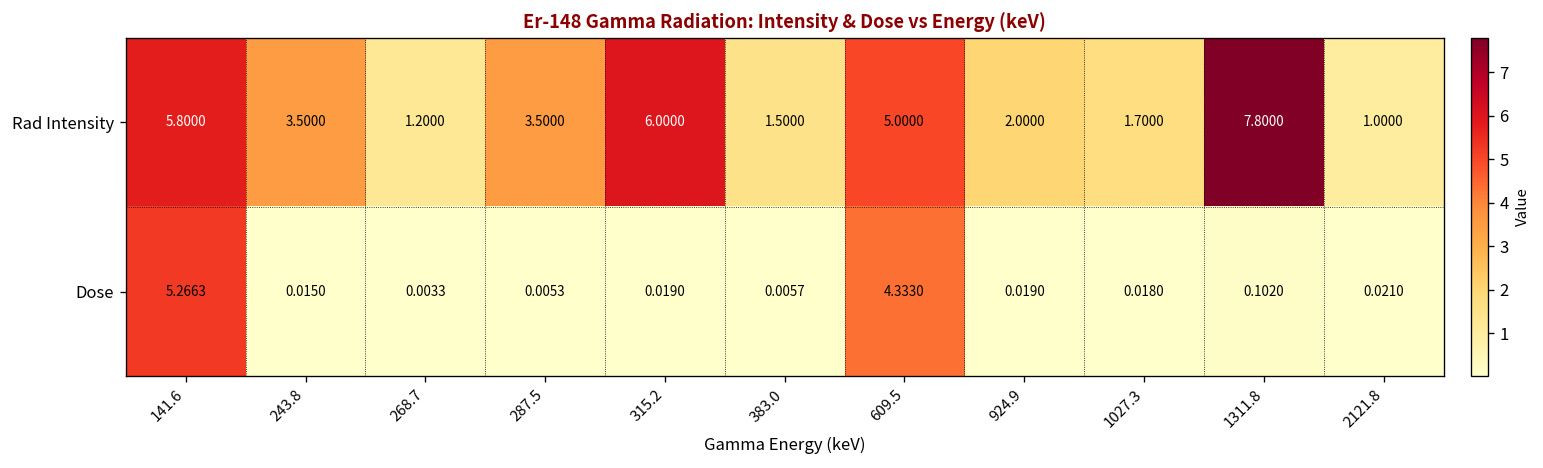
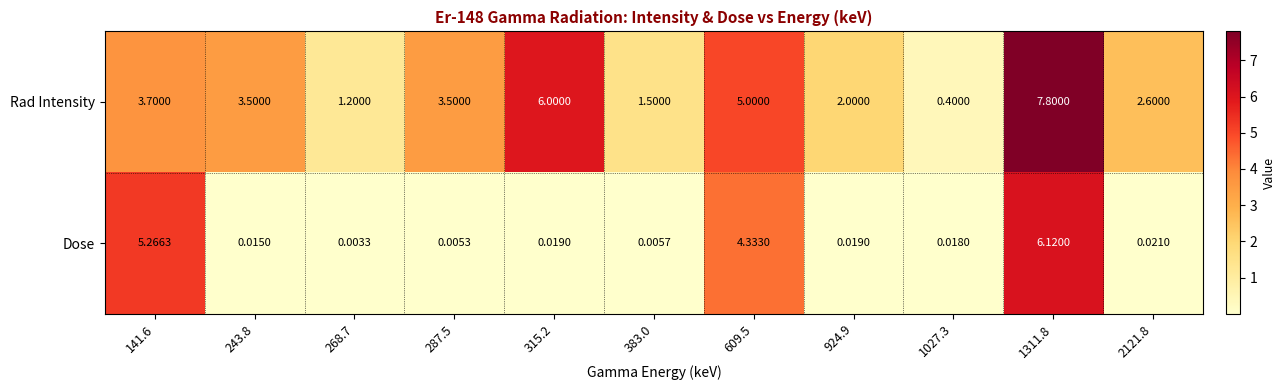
  {
    "Rad Intensity": {
-     "141.6": 5.8000,
+     "141.6": 3.7000,
      "243.8": 3.5000,
      "268.7": 1.2000,
      "287.5": 3.5000,
      "315.2": 6.0000,
      "383.0": 1.5000,
      "609.5": 5.0000,
      "924.9": 2.0000,
-     "1027.3": 1.7000,
+     "1027.3": 0.4000,
      "1311.8": 7.8000,
-     "2121.8": 1.0000
+     "2121.8": 2.6000
    },
    "Dose": {
      "141.6": 5.2663,
      "243.8": 0.0150,
      "268.7": 0.0033,
      "287.5": 0.0053,
      "315.2": 0.0190,
      "383.0": 0.0057,
      "609.5": 4.3330,
      "924.9": 0.0190,
      "1027.3": 0.0180,
-     "1311.8": 0.1020,
+     "1311.8": 6.1200,
      "2121.8": 0.0210
    }
  }
